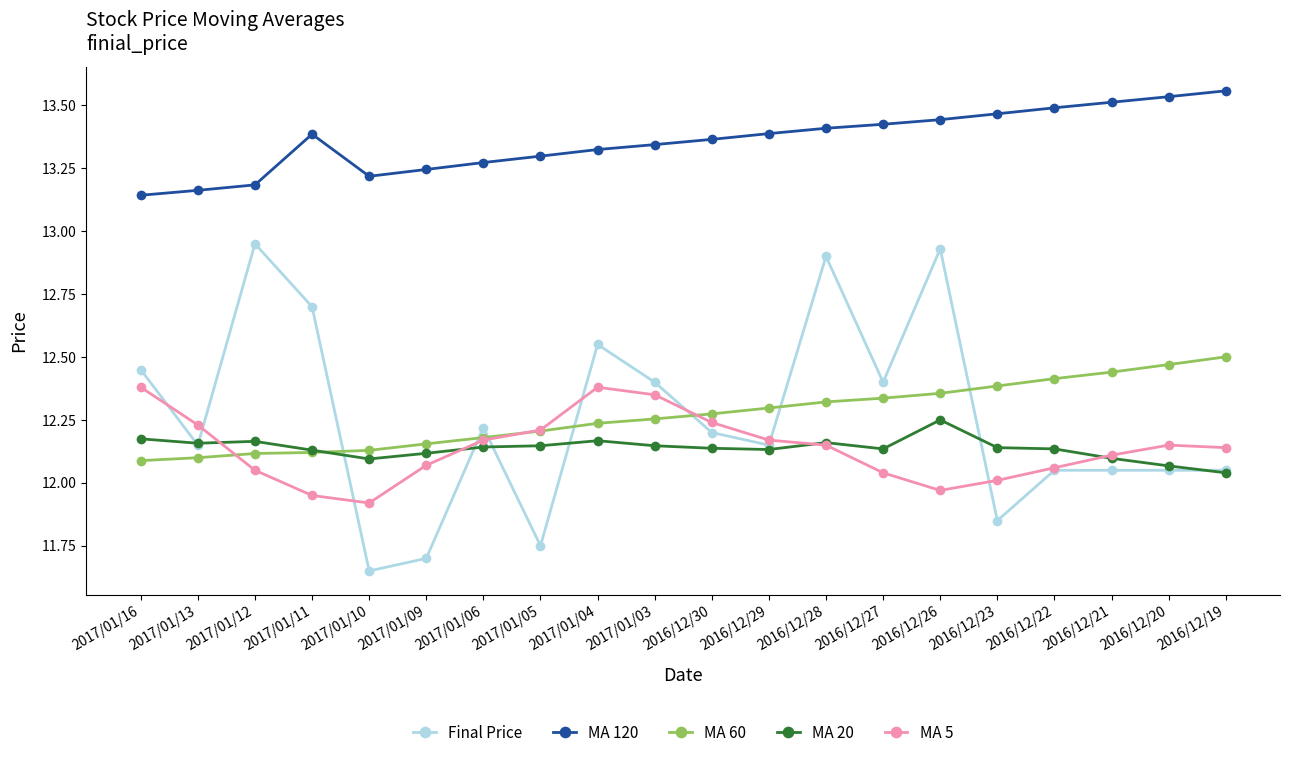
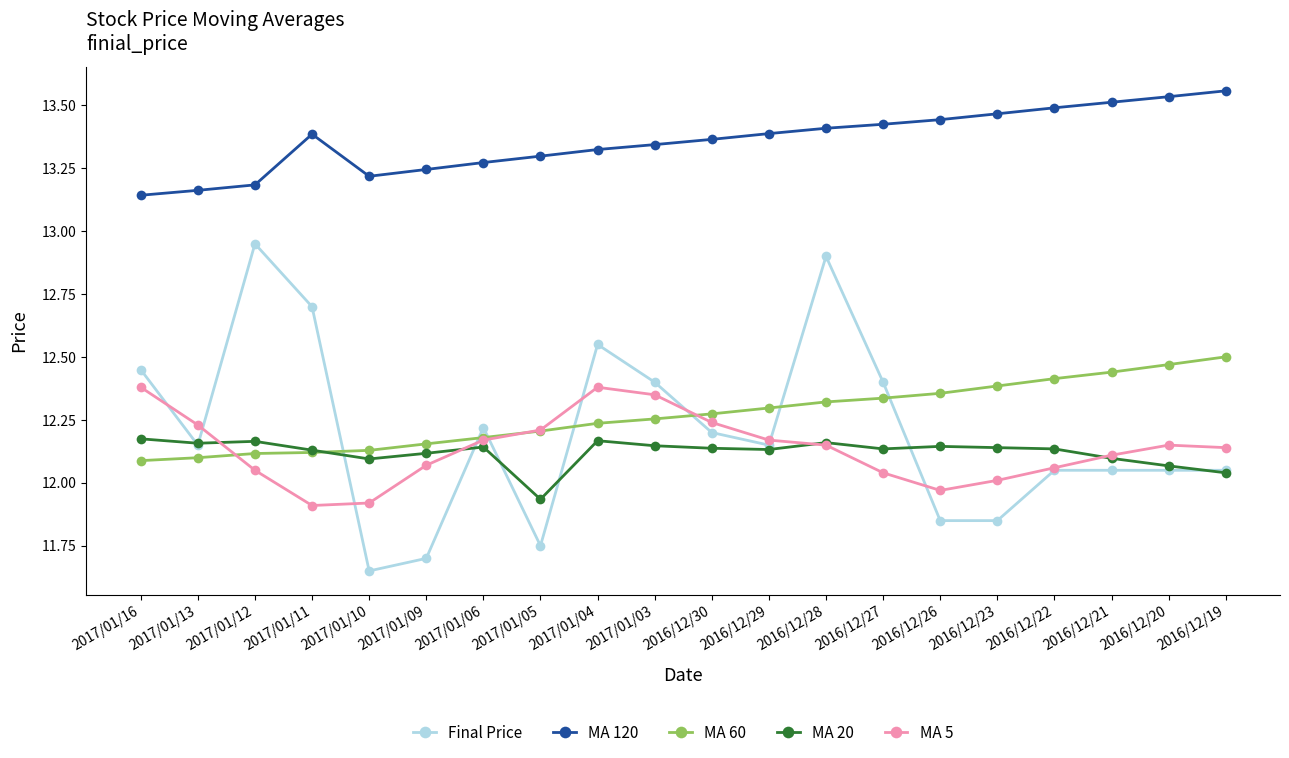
  {
    "Final Price": {
      "2017/01/16": 12.45,
      "2017/01/12": 12.95,
      "2017/01/11": 12.70,
      "2017/01/10": 11.65,
      "2017/01/09": 11.70,
      "2017/01/06": 12.22,
      "2017/01/05": 11.75,
      "2017/01/04": 12.55,
      "2017/01/03": 12.40,
      "2016/12/30": 12.20,
      "2016/12/29": 12.15,
      "2016/12/28": 12.90,
      "2016/12/27": 12.40,
-     "2016/12/26": 12.93,
+     "2016/12/26": 11.85,
      "2016/12/23": 11.85,
      "2016/12/21": 12.05,
      "2016/12/20": 12.05,
      "2016/12/19": 12.05
    },
    "MA 120": {
      "2017/01/16": 13.14,
      "2017/01/13": 13.16,
      "2017/01/12": 13.18,
      "2017/01/11": 13.39,
      "2017/01/10": 13.22,
      "2017/01/09": 13.25,
      "2017/01/06": 13.27,
      "2017/01/05": 13.30,
      "2017/01/04": 13.32,
      "2017/01/03": 13.34,
      "2016/12/30": 13.37,
      "2016/12/29": 13.39,
      "2016/12/28": 13.41,
      "2016/12/27": 13.43,
      "2016/12/26": 13.44,
      "2016/12/23": 13.47,
      "2016/12/22": 13.49,
      "2016/12/21": 13.51,
      "2016/12/20": 13.53,
      "2016/12/19": 13.56
    },
    "MA 60": {
      "2017/01/16": 12.09,
      "2017/01/13": 12.10,
      "2017/01/12": 12.12,
      "2017/01/10": 12.13,
      "2017/01/09": 12.16,
      "2017/01/04": 12.24,
      "2017/01/03": 12.25,
      "2016/12/30": 12.27,
      "2016/12/29": 12.30,
      "2016/12/28": 12.32,
      "2016/12/27": 12.34,
      "2016/12/26": 12.36,
      "2016/12/23": 12.39,
      "2016/12/22": 12.41,
      "2016/12/21": 12.44,
      "2016/12/20": 12.47,
      "2016/12/19": 12.50
    },
    "MA 20": {
      "2017/01/16": 12.18,
      "2017/01/12": 12.17,
      "2017/01/10": 12.10,
      "2017/01/09": 12.12,
      "2017/01/06": 12.14,
-     "2017/01/05": 12.15,
+     "2017/01/05": 11.93,
      "2017/01/04": 12.17,
      "2017/01/03": 12.15,
      "2016/12/30": 12.14,
      "2016/12/29": 12.13,
      "2016/12/27": 12.14,
-     "2016/12/26": 12.25,
+     "2016/12/26": 12.15,
      "2016/12/23": 12.14,
      "2016/12/22": 12.14,
      "2016/12/21": 12.10,
      "2016/12/20": 12.07,
      "2016/12/19": 12.04
    },
    "MA 5": {
      "2017/01/16": 12.38,
      "2017/01/13": 12.23,
      "2017/01/12": 12.05,
-     "2017/01/11": 11.95,
+     "2017/01/11": 11.91,
      "2017/01/10": 11.92,
      "2017/01/09": 12.07,
      "2017/01/04": 12.38,
      "2017/01/03": 12.35,
      "2016/12/30": 12.24,
      "2016/12/29": 12.17,
      "2016/12/27": 12.04,
      "2016/12/26": 11.97,
      "2016/12/23": 12.01,
      "2016/12/21": 12.11,
      "2016/12/20": 12.15,
      "2016/12/19": 12.14
    }
  }
